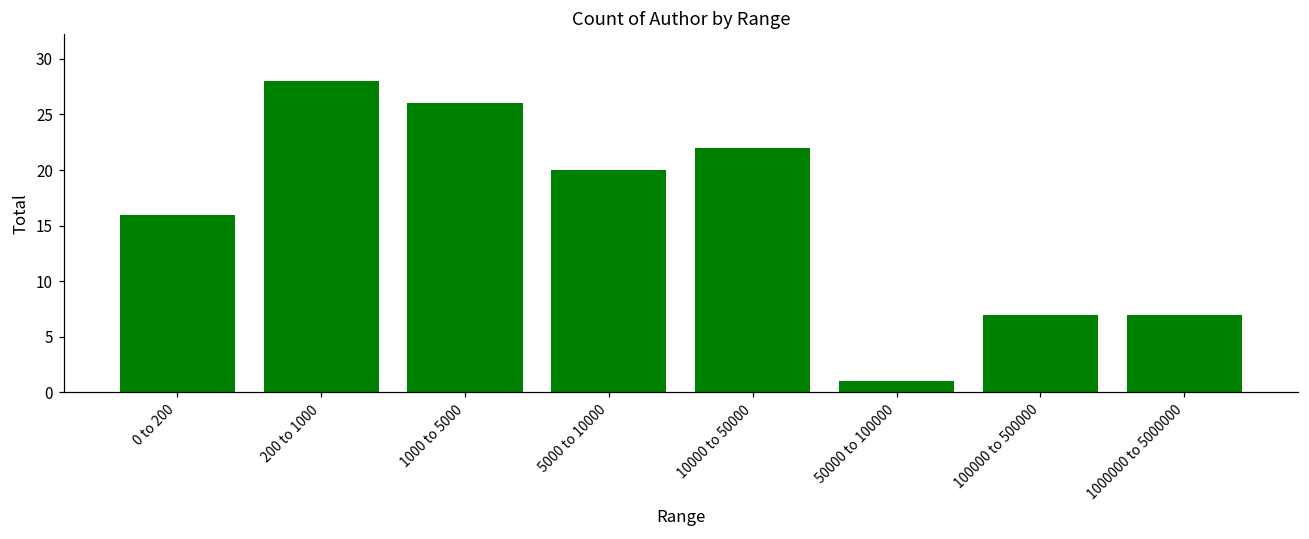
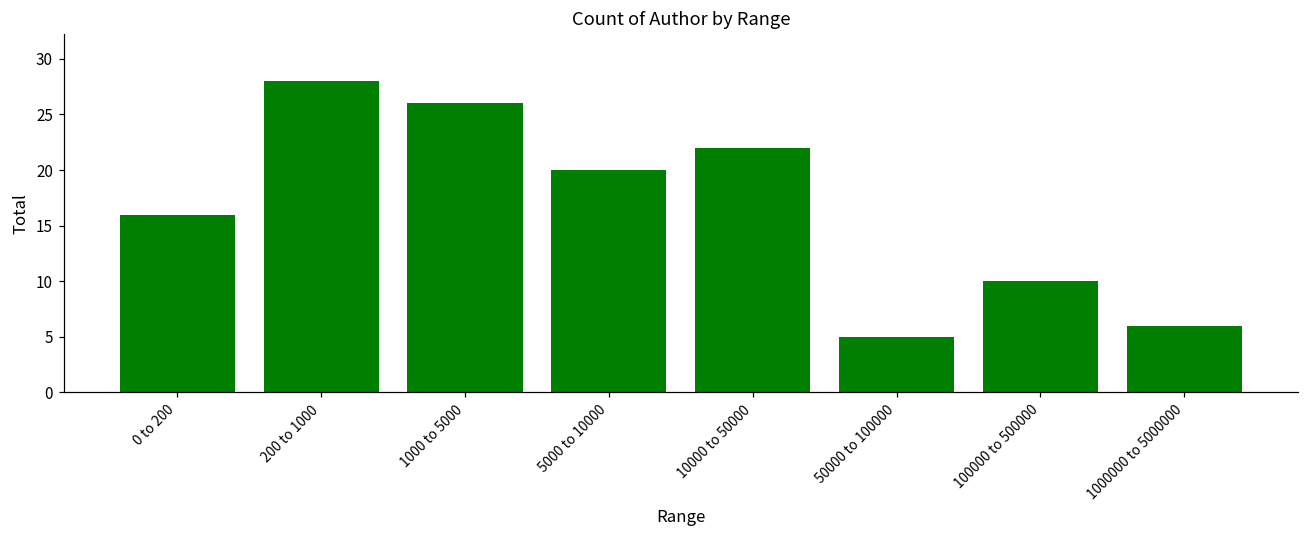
  {
    "0 to 200": 16,
    "200 to 1000": 28,
    "1000 to 5000": 26,
    "5000 to 10000": 20,
    "10000 to 50000": 22,
-   "50000 to 100000": 1,
-   "100000 to 500000": 7,
-   "1000000 to 5000000": 7
+   "50000 to 100000": 5,
+   "100000 to 500000": 10,
+   "1000000 to 5000000": 6
  }
